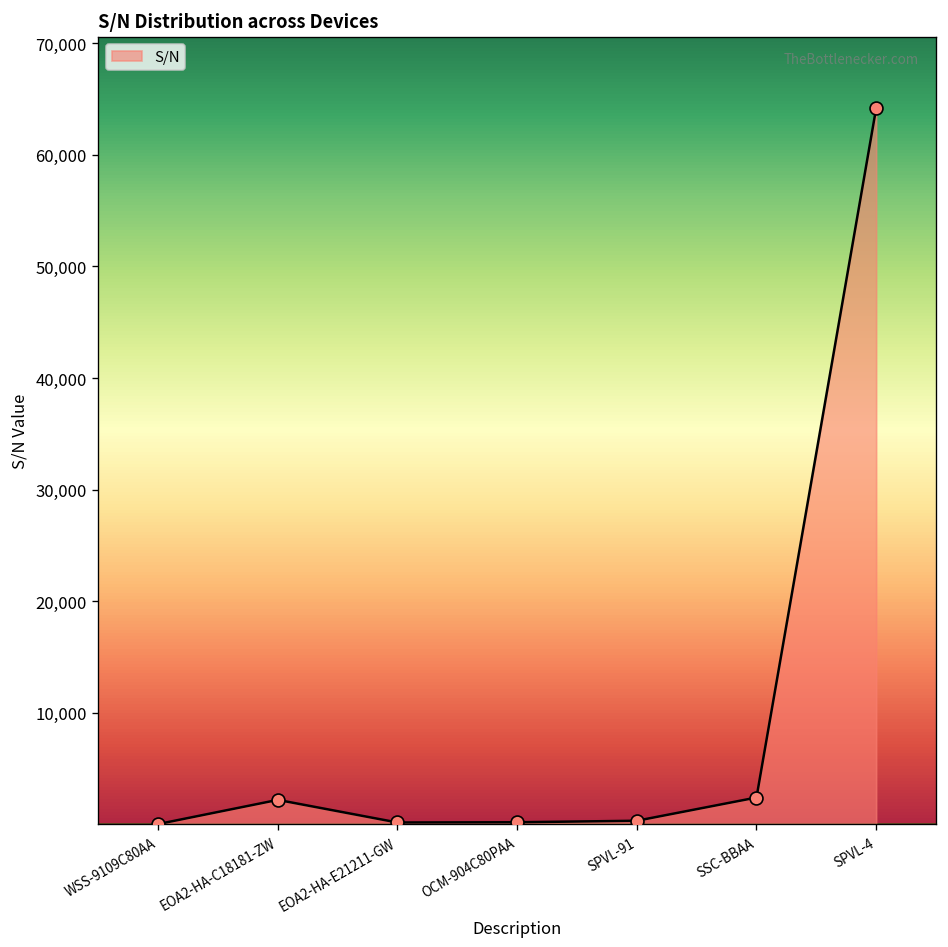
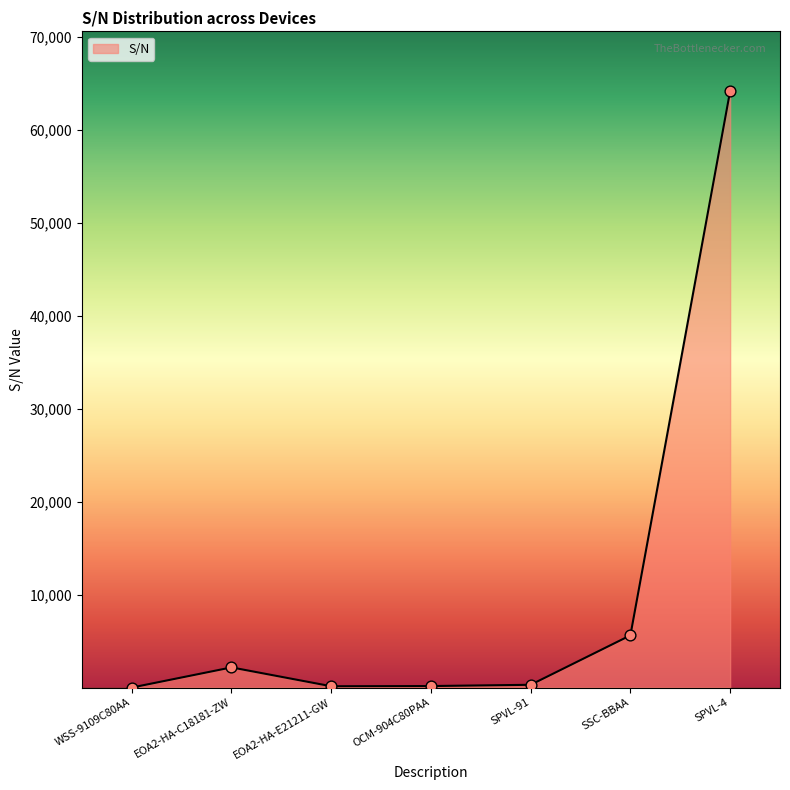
  {
    "EOA2-HA-C18181-ZW": "2,000",
    "EOA2-HA-E21211-GW": "0",
    "OCM-904C80PAA": "0",
    "SPVL-91": "0",
-   "SSC-BBAA": "2,000",
+   "SSC-BBAA": "6,000",
    "SPVL-4": "64,000"
  }
